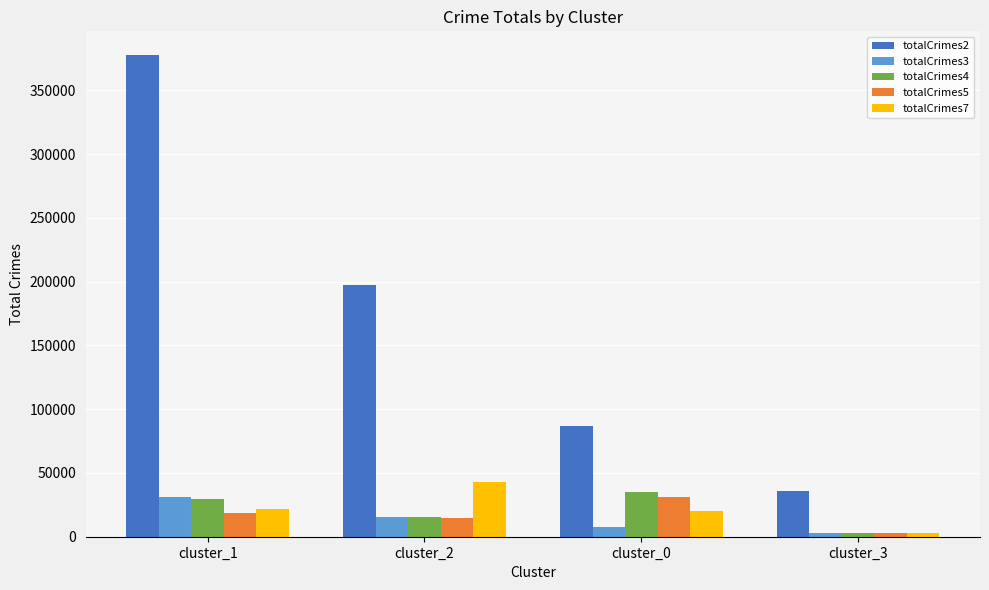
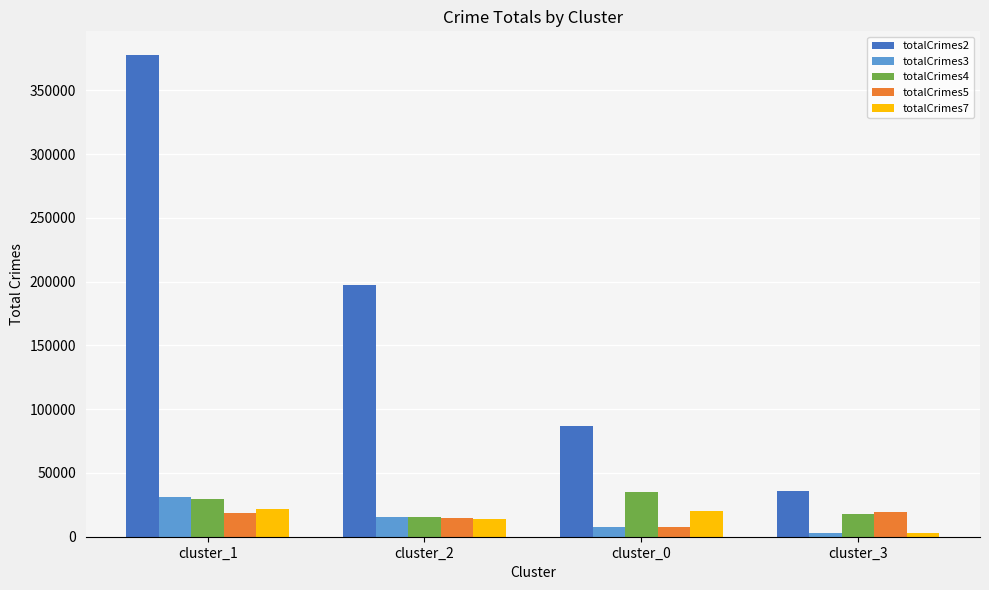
  {
    "totalCrimes4": {
      "cluster_1": 29000,
      "cluster_2": 16000,
      "cluster_0": 35000,
-     "cluster_3": 3000
+     "cluster_3": 18000
    },
    "totalCrimes5": {
      "cluster_1": 19000,
      "cluster_2": 15000,
-     "cluster_0": 31000,
-     "cluster_3": 3000
+     "cluster_0": 8000,
+     "cluster_3": 20000
    },
    "totalCrimes7": {
      "cluster_1": 22000,
-     "cluster_2": 43000,
+     "cluster_2": 14000,
      "cluster_0": 20000,
      "cluster_3": 3000
    }
  }
